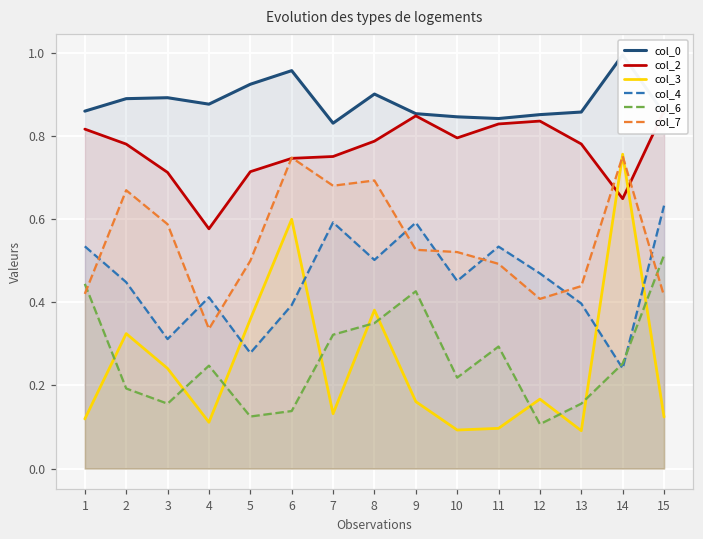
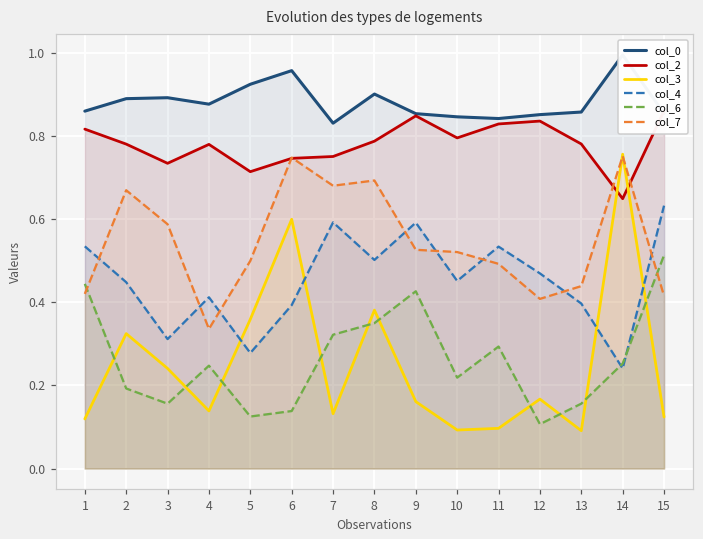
  {
    "col_0": {
      "1": 0.86,
      "2": 0.89,
      "3": 0.89,
      "4": 0.88,
      "5": 0.93,
      "6": 0.96,
      "7": 0.83,
      "8": 0.90,
      "10": 0.85,
      "11": 0.84,
      "12": 0.85,
      "13": 0.86
    },
    "col_2": {
      "1": 0.82,
      "2": 0.78,
-     "3": 0.71,
-     "4": 0.58,
+     "3": 0.73,
+     "4": 0.78,
      "5": 0.71,
      "7": 0.75,
      "8": 0.79,
      "10": 0.80,
      "11": 0.83,
      "12": 0.84,
      "13": 0.78,
      "14": 0.65
    },
    "col_3": {
      "1": 0.12,
      "2": 0.32,
      "3": 0.24,
-     "4": 0.11,
+     "4": 0.14,
      "5": 0.36,
      "6": 0.60,
      "7": 0.13,
      "8": 0.38,
      "9": 0.16,
      "10": 0.09,
      "11": 0.10,
      "12": 0.17,
      "13": 0.09,
      "15": 0.12
    },
    "col_4": {
      "1": 0.53,
      "2": 0.45,
      "3": 0.31,
      "4": 0.41,
      "5": 0.28,
      "6": 0.39,
      "7": 0.59,
      "8": 0.50,
      "9": 0.59,
      "10": 0.45,
      "11": 0.53,
      "12": 0.47,
      "13": 0.40,
      "14": 0.24,
      "15": 0.63
    },
    "col_6": {
      "1": 0.44,
      "2": 0.19,
      "3": 0.16,
      "4": 0.25,
      "5": 0.13,
      "6": 0.14,
      "7": 0.32,
      "8": 0.35,
      "9": 0.43,
      "10": 0.22,
      "11": 0.29,
      "12": 0.11,
      "13": 0.16,
      "14": 0.25,
      "15": 0.51
    },
    "col_7": {
      "1": 0.42,
      "2": 0.67,
      "3": 0.59,
      "4": 0.34,
      "5": 0.50,
      "7": 0.68,
      "8": 0.69,
      "9": 0.53,
      "10": 0.52,
      "11": 0.49,
      "12": 0.41,
      "13": 0.44,
      "15": 0.42
    }
  }
